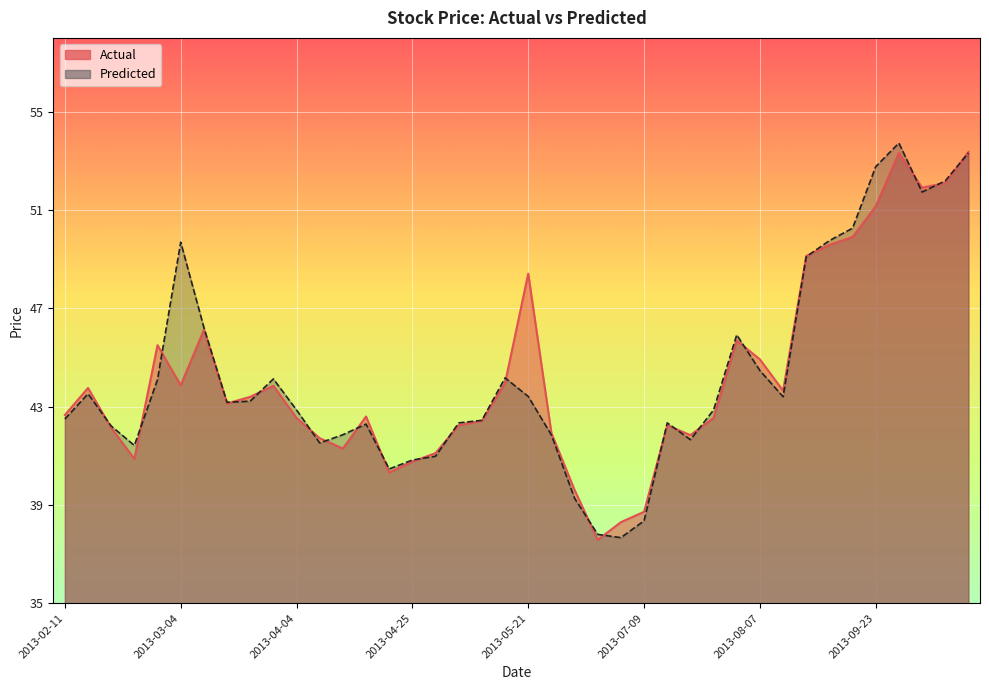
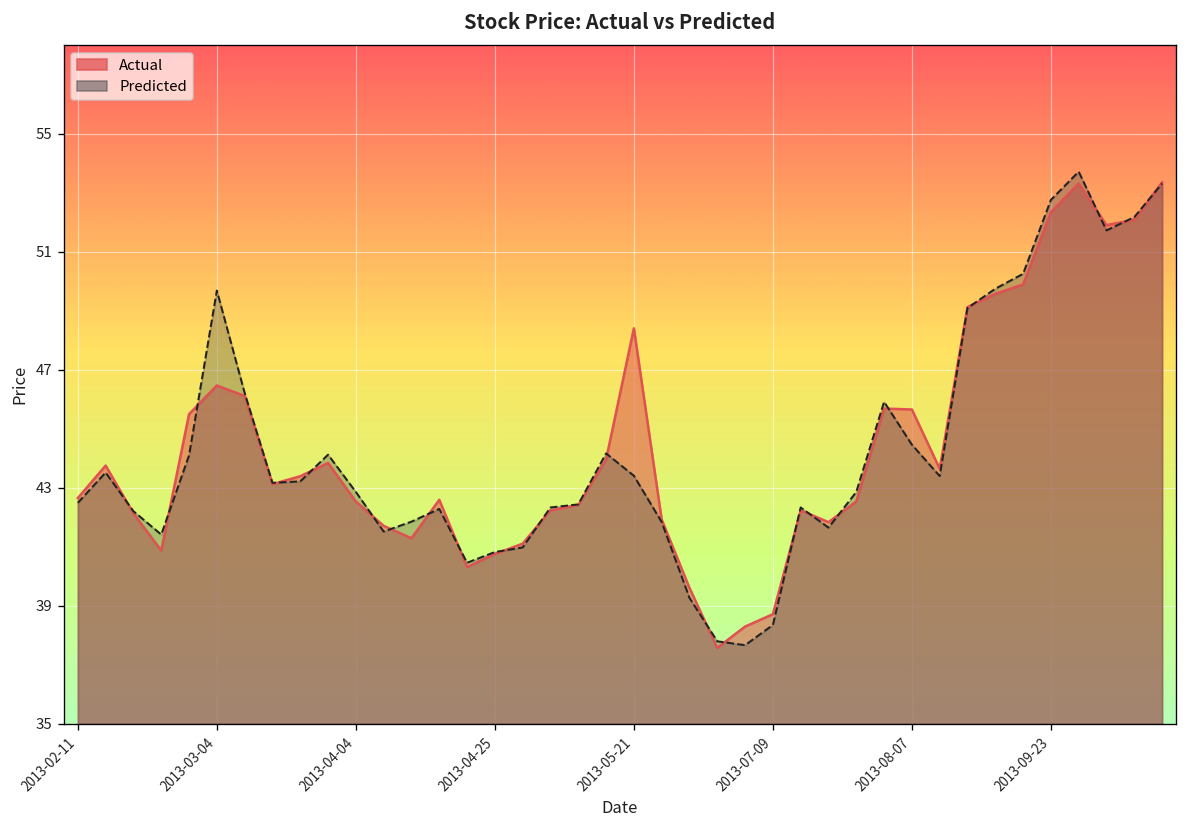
  {
    "Actual": {
      "2013-02-11": 42.7,
-     "2013-03-04": 43.9,
+     "2013-03-04": 46.5,
      "2013-04-04": 42.5,
      "2013-05-21": 48.4,
      "2013-07-09": 38.7,
-     "2013-08-07": 44.9,
-     "2013-09-23": 51.2
+     "2013-08-07": 45.7,
+     "2013-09-23": 52.4
    },
    "Predicted": {
      "2013-02-11": 42.5,
      "2013-03-04": 49.7,
      "2013-04-04": 42.9,
      "2013-05-21": 43.4,
      "2013-07-09": 38.4,
      "2013-08-07": 44.5,
      "2013-09-23": 52.8
    }
  }
